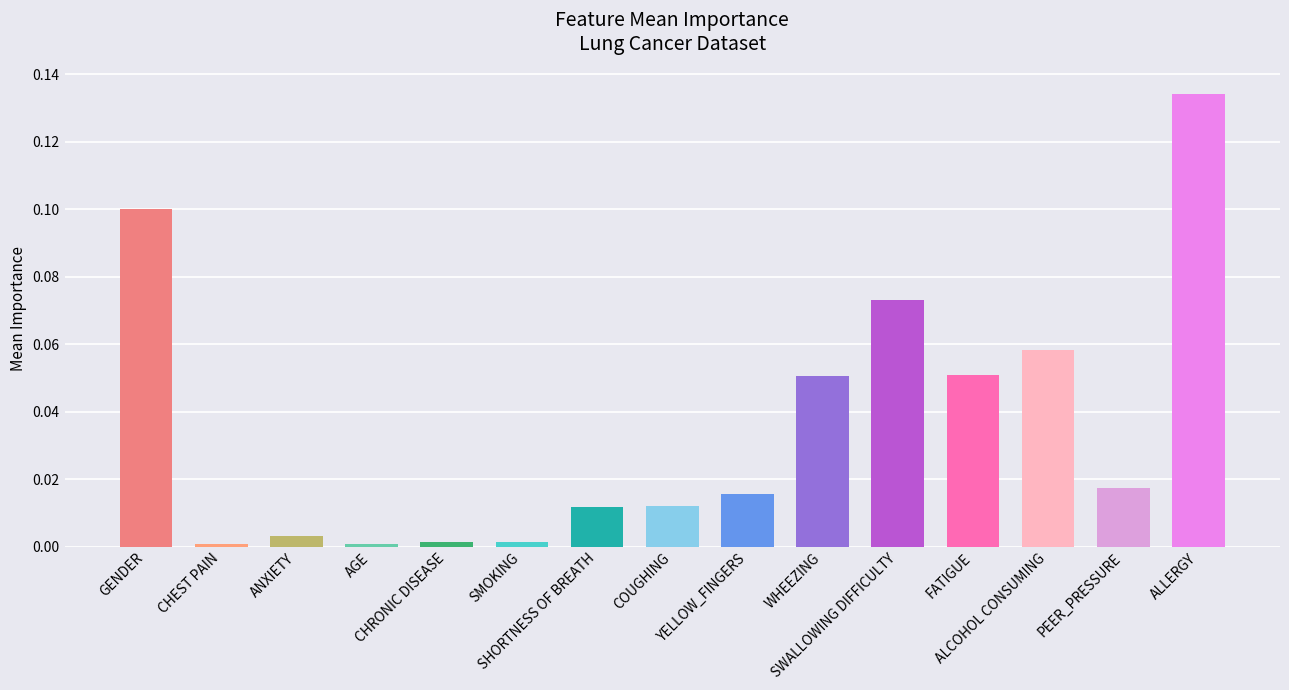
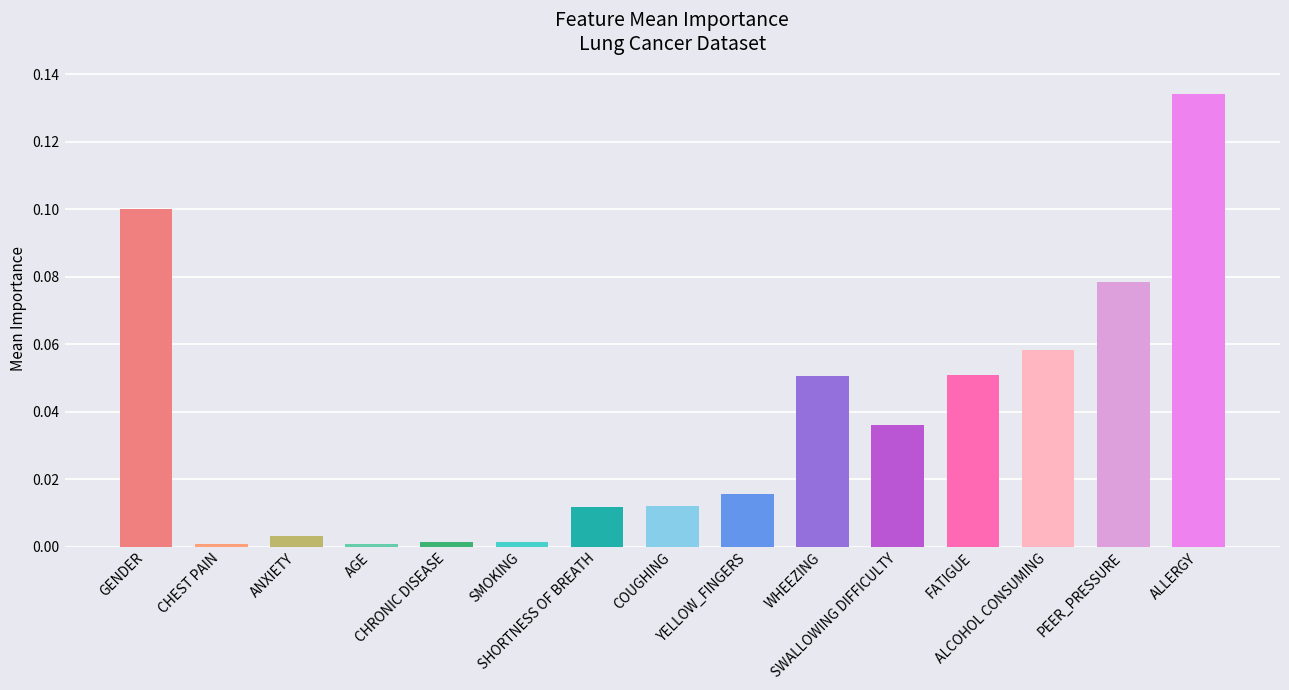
  {
    "GENDER": 0.100,
    "ANXIETY": 0.003,
    "AGE": 0.001,
    "CHRONIC DISEASE": 0.001,
    "SMOKING": 0.001,
    "SHORTNESS OF BREATH": 0.012,
    "COUGHING": 0.012,
    "YELLOW_FINGERS": 0.016,
    "WHEEZING": 0.051,
-   "SWALLOWING DIFFICULTY": 0.073,
+   "SWALLOWING DIFFICULTY": 0.036,
    "FATIGUE": 0.051,
    "ALCOHOL CONSUMING": 0.058,
-   "PEER_PRESSURE": 0.017,
+   "PEER_PRESSURE": 0.078,
    "ALLERGY": 0.134
  }
